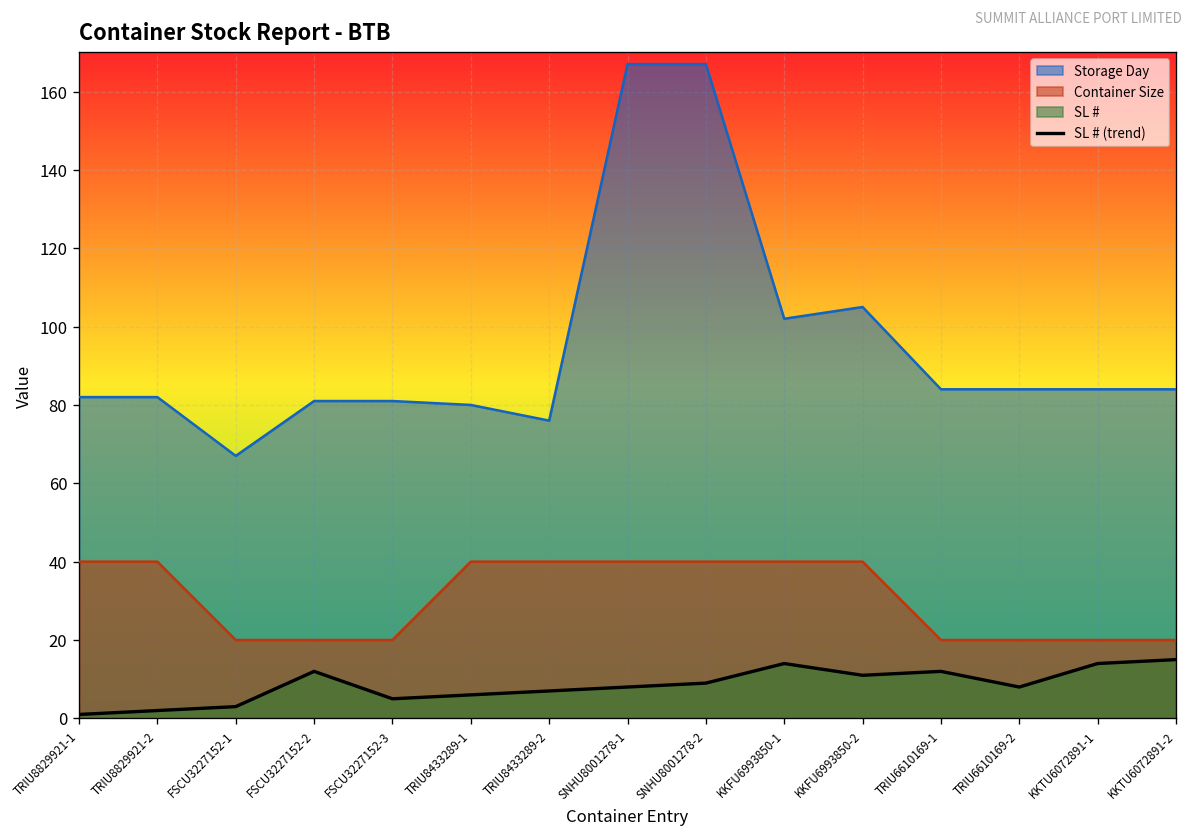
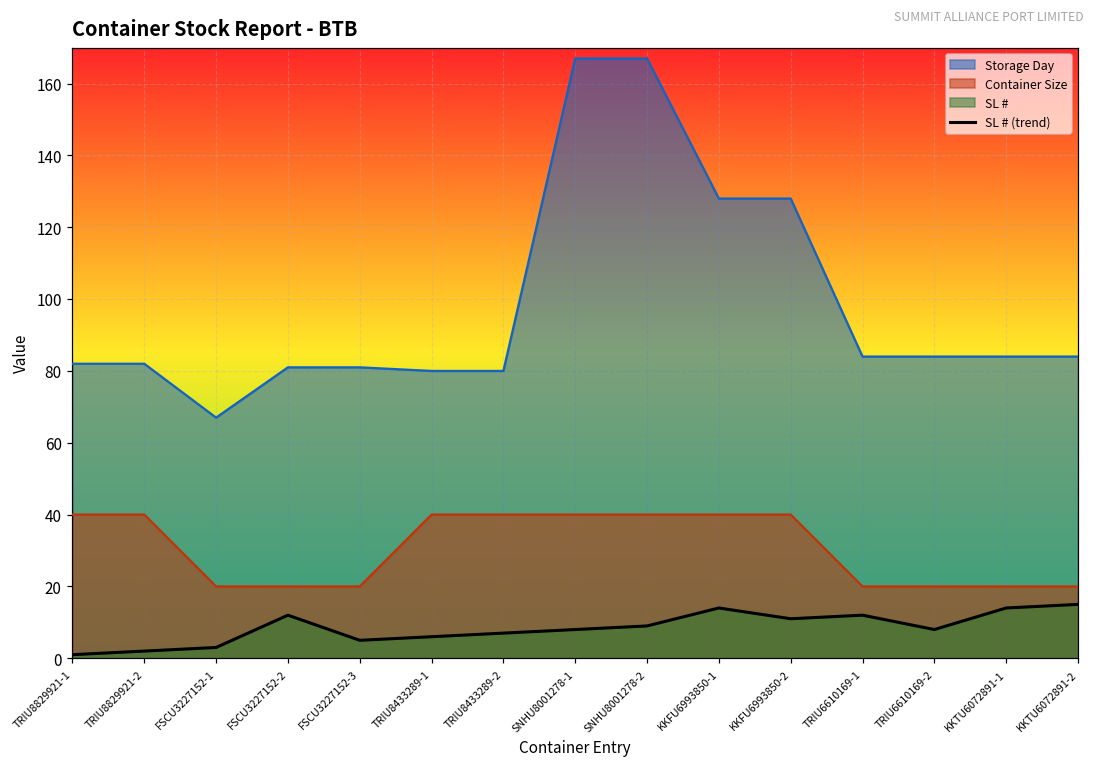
  {
    "Storage Day": {
      "TRIU8829921-1": 82,
      "TRIU8829921-2": 82,
      "FSCU3227152-1": 67,
      "FSCU3227152-2": 81,
      "FSCU3227152-3": 81,
      "TRIU8433289-1": 80,
-     "TRIU8433289-2": 76,
+     "TRIU8433289-2": 80,
      "SNHU8001278-1": 167,
      "SNHU8001278-2": 167,
-     "KKFU6993850-1": 102,
-     "KKFU6993850-2": 105,
+     "KKFU6993850-1": 128,
+     "KKFU6993850-2": 128,
      "TRIU6610169-1": 84,
      "TRIU6610169-2": 84,
      "KKTU6072891-1": 84,
      "KKTU6072891-2": 84
    },
    "Container Size": {
      "TRIU8829921-1": 40,
      "TRIU8829921-2": 40,
      "FSCU3227152-1": 20,
      "FSCU3227152-2": 20,
      "FSCU3227152-3": 20,
      "TRIU8433289-1": 40,
      "TRIU8433289-2": 40,
      "SNHU8001278-1": 40,
      "SNHU8001278-2": 40,
      "KKFU6993850-1": 40,
      "KKFU6993850-2": 40,
      "TRIU6610169-1": 20,
      "TRIU6610169-2": 20,
      "KKTU6072891-1": 20,
      "KKTU6072891-2": 20
    },
    "SL #": {
      "TRIU8829921-1": 1,
      "TRIU8829921-2": 2,
      "FSCU3227152-1": 3,
      "FSCU3227152-2": 12,
      "FSCU3227152-3": 5,
      "TRIU8433289-1": 6,
      "TRIU8433289-2": 7,
      "SNHU8001278-1": 8,
      "SNHU8001278-2": 9,
      "KKFU6993850-1": 14,
      "KKFU6993850-2": 11,
      "TRIU6610169-1": 12,
      "TRIU6610169-2": 8,
      "KKTU6072891-1": 14,
      "KKTU6072891-2": 15
    }
  }
